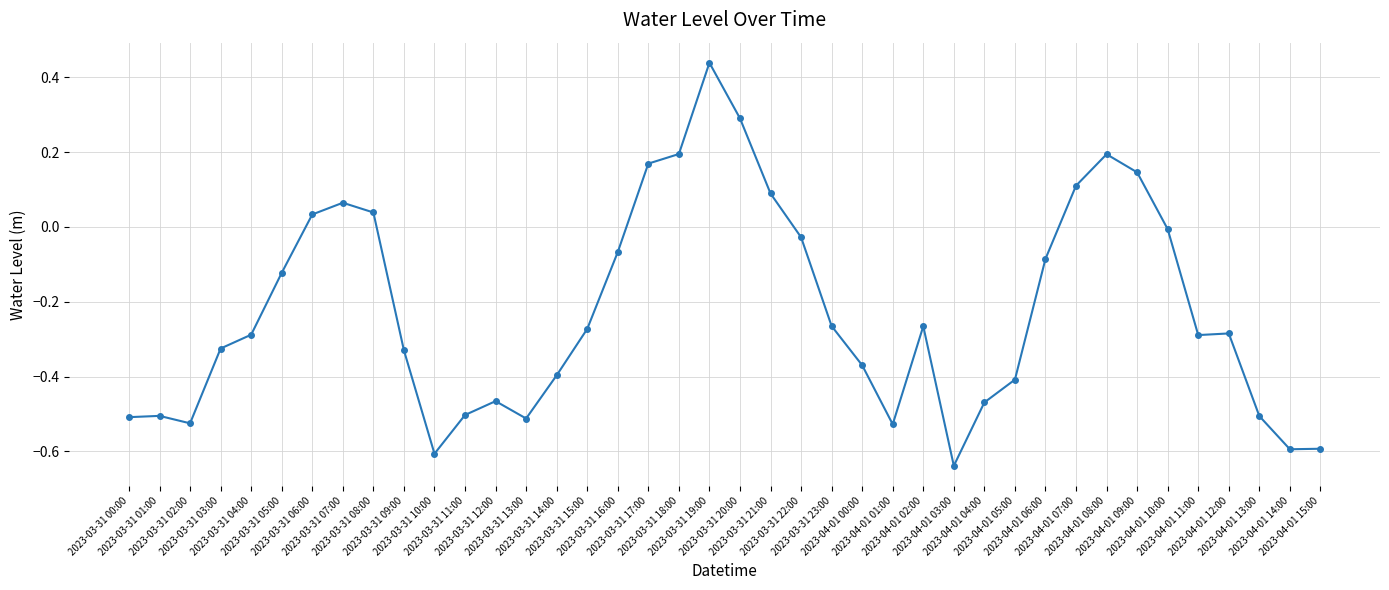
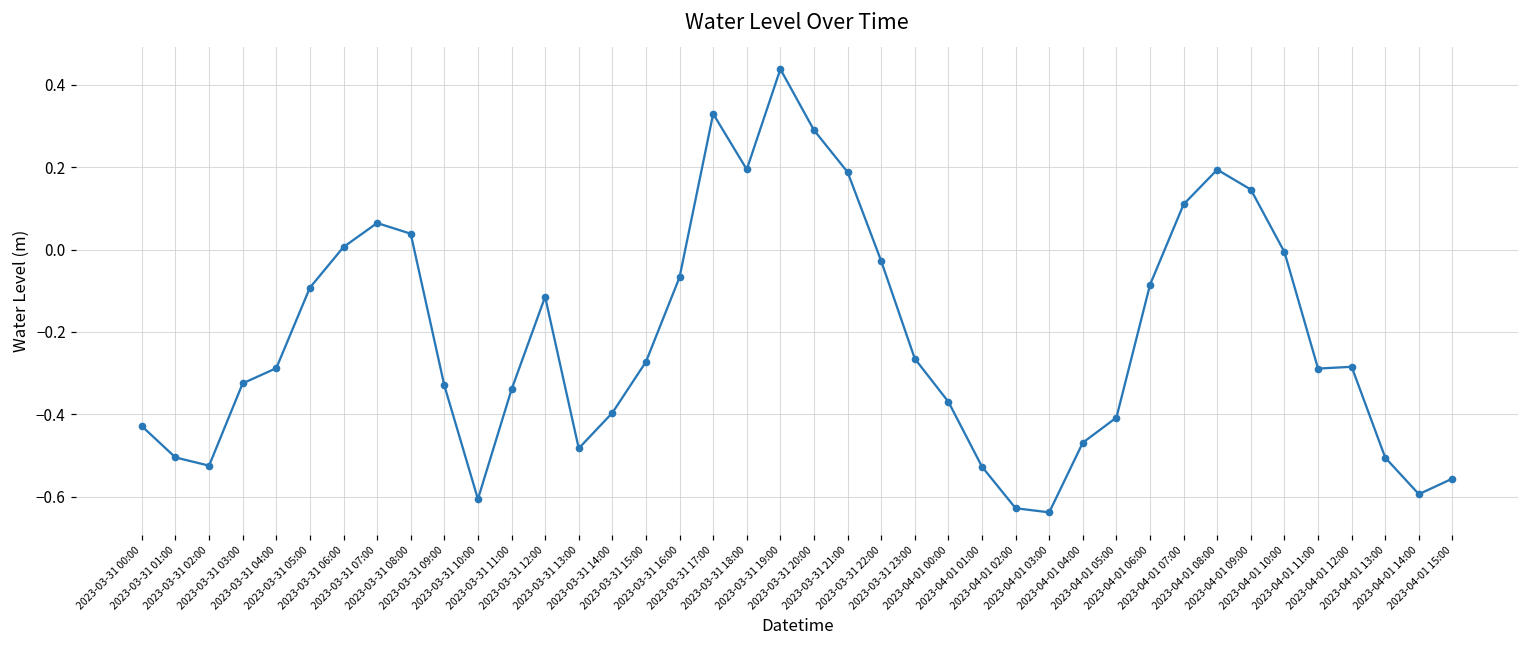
  {
-   "2023-03-31 00:00": -0.51,
+   "2023-03-31 00:00": -0.43,
    "2023-03-31 01:00": -0.50,
    "2023-03-31 02:00": -0.52,
    "2023-03-31 03:00": -0.32,
    "2023-03-31 04:00": -0.29,
-   "2023-03-31 05:00": -0.12,
-   "2023-03-31 06:00": 0.03,
+   "2023-03-31 05:00": -0.09,
+   "2023-03-31 06:00": 0.01,
    "2023-03-31 07:00": 0.06,
    "2023-03-31 08:00": 0.04,
    "2023-03-31 09:00": -0.33,
    "2023-03-31 10:00": -0.61,
-   "2023-03-31 11:00": -0.50,
-   "2023-03-31 12:00": -0.47,
-   "2023-03-31 13:00": -0.51,
+   "2023-03-31 11:00": -0.34,
+   "2023-03-31 12:00": -0.11,
+   "2023-03-31 13:00": -0.48,
    "2023-03-31 14:00": -0.40,
    "2023-03-31 15:00": -0.27,
    "2023-03-31 16:00": -0.07,
-   "2023-03-31 17:00": 0.17,
+   "2023-03-31 17:00": 0.33,
    "2023-03-31 18:00": 0.19,
    "2023-03-31 19:00": 0.44,
    "2023-03-31 20:00": 0.29,
-   "2023-03-31 21:00": 0.09,
+   "2023-03-31 21:00": 0.19,
    "2023-03-31 22:00": -0.03,
    "2023-03-31 23:00": -0.26,
    "2023-04-01 00:00": -0.37,
    "2023-04-01 01:00": -0.53,
-   "2023-04-01 02:00": -0.27,
+   "2023-04-01 02:00": -0.63,
    "2023-04-01 03:00": -0.64,
    "2023-04-01 04:00": -0.47,
    "2023-04-01 05:00": -0.41,
    "2023-04-01 06:00": -0.09,
    "2023-04-01 07:00": 0.11,
    "2023-04-01 08:00": 0.19,
    "2023-04-01 09:00": 0.15,
    "2023-04-01 10:00": -0.01,
    "2023-04-01 11:00": -0.29,
    "2023-04-01 12:00": -0.28,
    "2023-04-01 13:00": -0.51,
    "2023-04-01 14:00": -0.59,
-   "2023-04-01 15:00": -0.59
+   "2023-04-01 15:00": -0.56
  }
